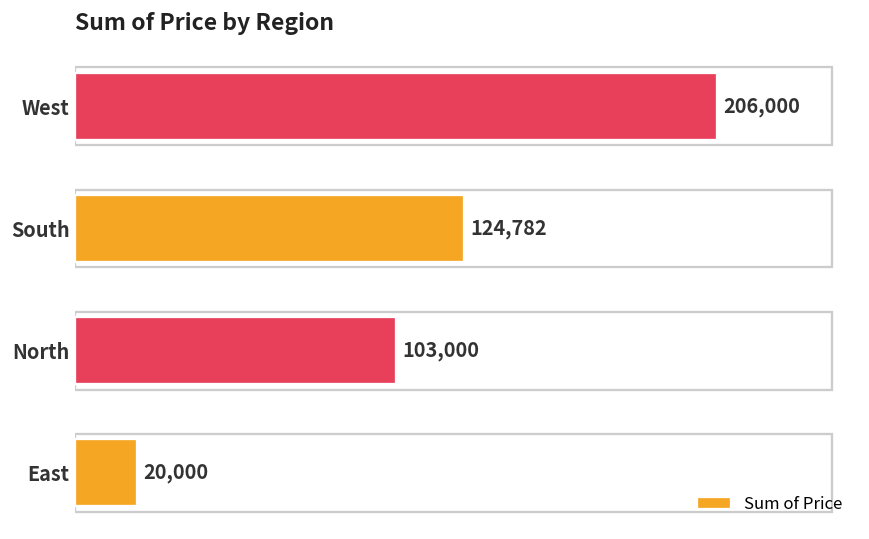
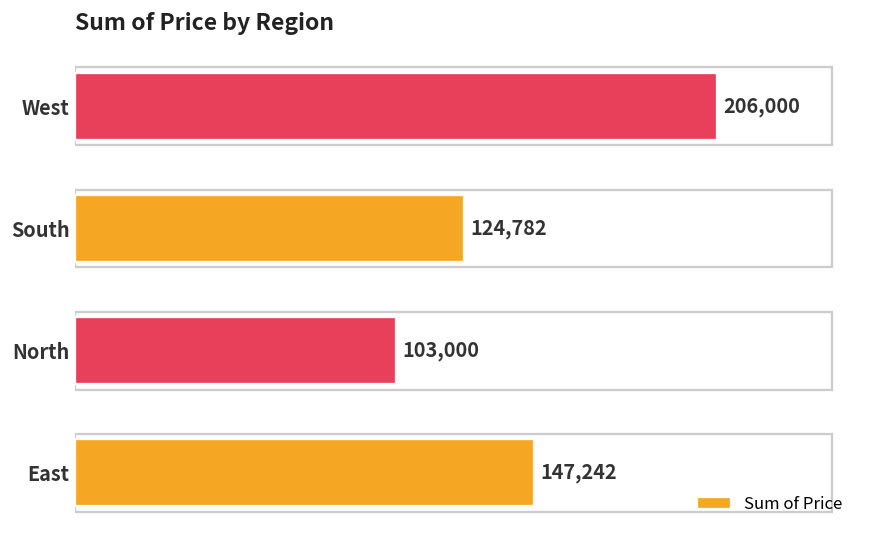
  {
    "West": "206,000",
    "South": "124,782",
    "North": "103,000",
-   "East": "20,000"
+   "East": "147,242"
  }
